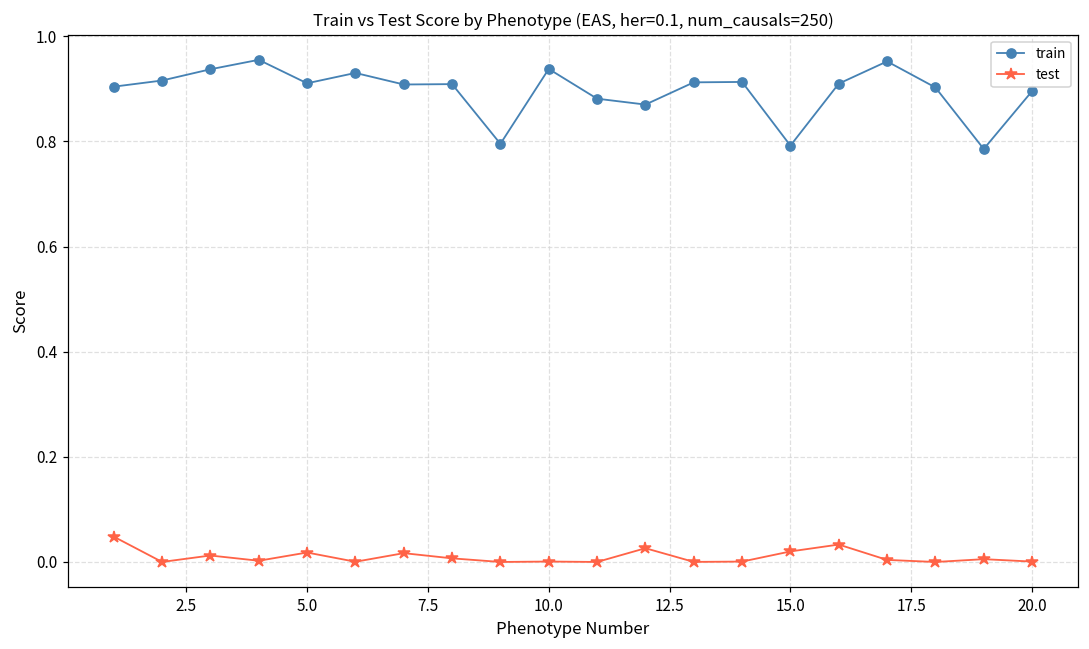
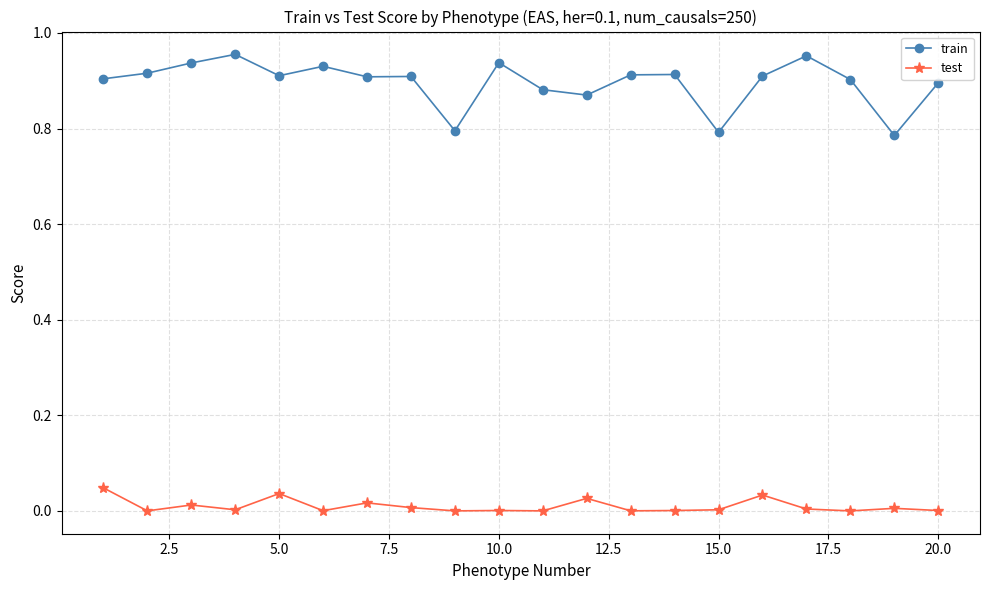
  {
    "train": {
      "5.0": 0.91,
      "10.0": 0.94,
      "15.0": 0.79,
      "20.0": 0.90
    },
    "test": {
-     "5.0": 0.02,
+     "5.0": 0.04,
      "10.0": 0.00,
-     "15.0": 0.02,
+     "15.0": 0.00,
      "20.0": 0.00
    }
  }
